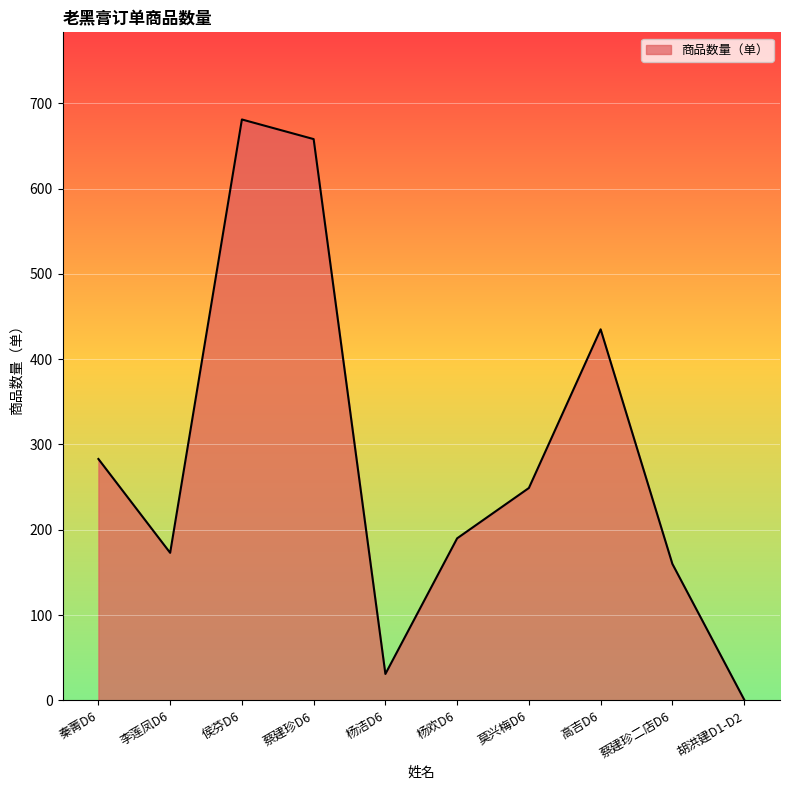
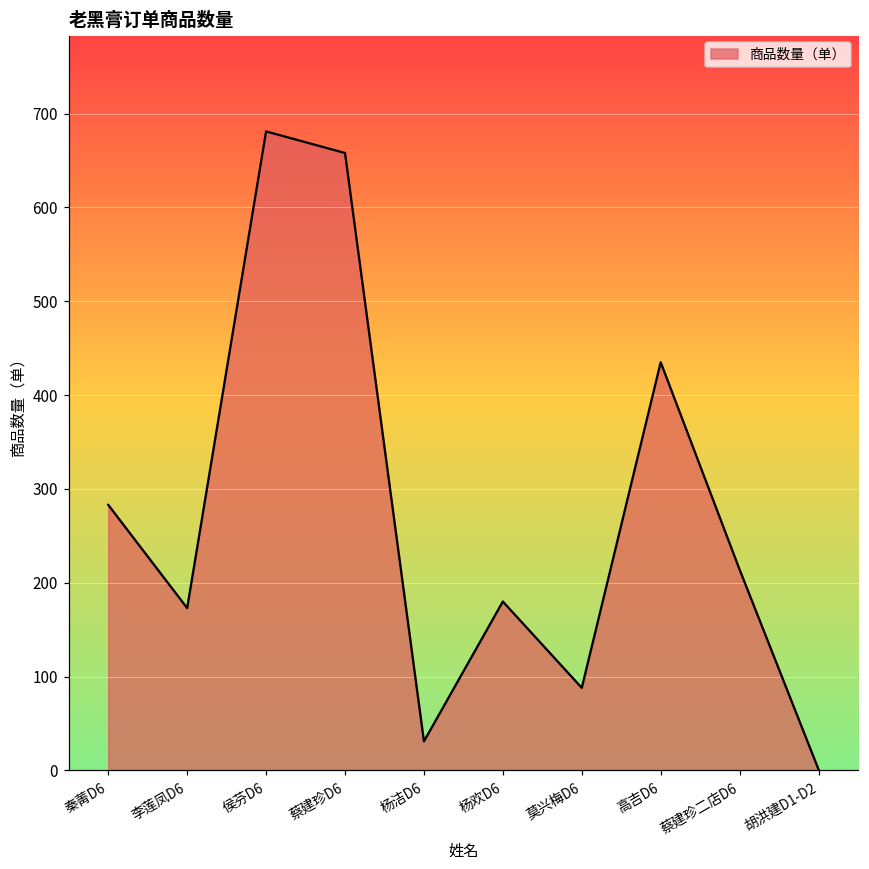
  {
    "秦菁D6": 280,
    "李莲凤D6": 170,
    "侯芬D6": 680,
    "蔡建珍D6": 660,
    "杨洁D6": 30,
-   "杨欢D6": 190,
-   "莫兴梅D6": 250,
+   "杨欢D6": 180,
+   "莫兴梅D6": 90,
    "高吉D6": 440,
-   "蔡建珍二店D6": 160,
+   "蔡建珍二店D6": 210,
    "胡洪建D1-D2": 0
  }
